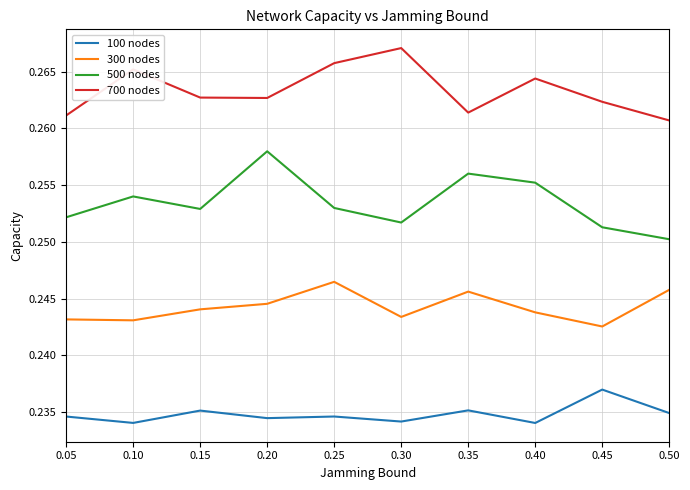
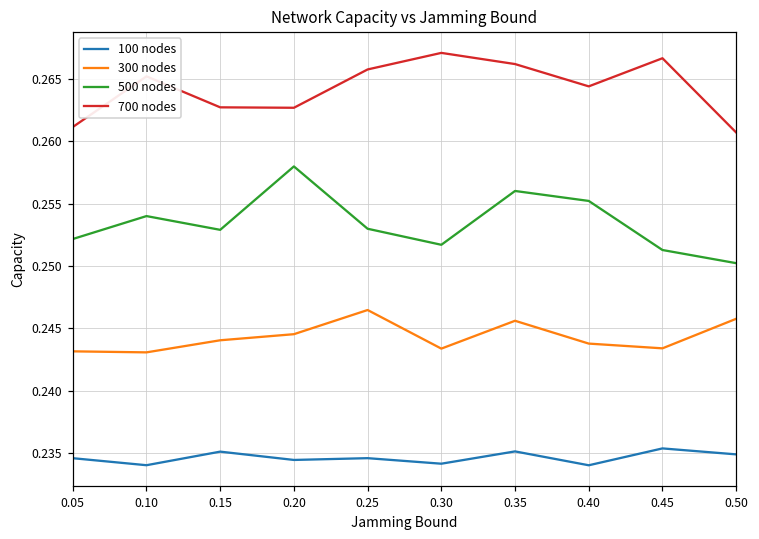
  {
    "100 nodes": {
      "0.05": 0.2346,
      "0.10": 0.2340,
      "0.15": 0.2351,
      "0.20": 0.2345,
      "0.25": 0.2346,
      "0.30": 0.2341,
      "0.35": 0.2351,
      "0.40": 0.2340,
-     "0.45": 0.2370,
+     "0.45": 0.2354,
      "0.50": 0.2349
    },
    "300 nodes": {
      "0.05": 0.2432,
      "0.10": 0.2431,
      "0.15": 0.2440,
      "0.20": 0.2445,
      "0.25": 0.2465,
      "0.30": 0.2434,
      "0.35": 0.2456,
      "0.40": 0.2438,
-     "0.45": 0.2425,
+     "0.45": 0.2434,
      "0.50": 0.2458
    },
    "500 nodes": {
      "0.05": 0.2522,
      "0.10": 0.2540,
      "0.15": 0.2529,
      "0.20": 0.2580,
      "0.25": 0.2530,
      "0.30": 0.2517,
      "0.35": 0.2560,
      "0.40": 0.2552,
      "0.45": 0.2513,
      "0.50": 0.2502
    },
    "700 nodes": {
      "0.05": 0.2611,
      "0.15": 0.2627,
      "0.20": 0.2627,
      "0.25": 0.2658,
      "0.30": 0.2671,
-     "0.35": 0.2614,
+     "0.35": 0.2662,
      "0.40": 0.2644,
-     "0.45": 0.2623,
+     "0.45": 0.2667,
      "0.50": 0.2607
    }
  }
